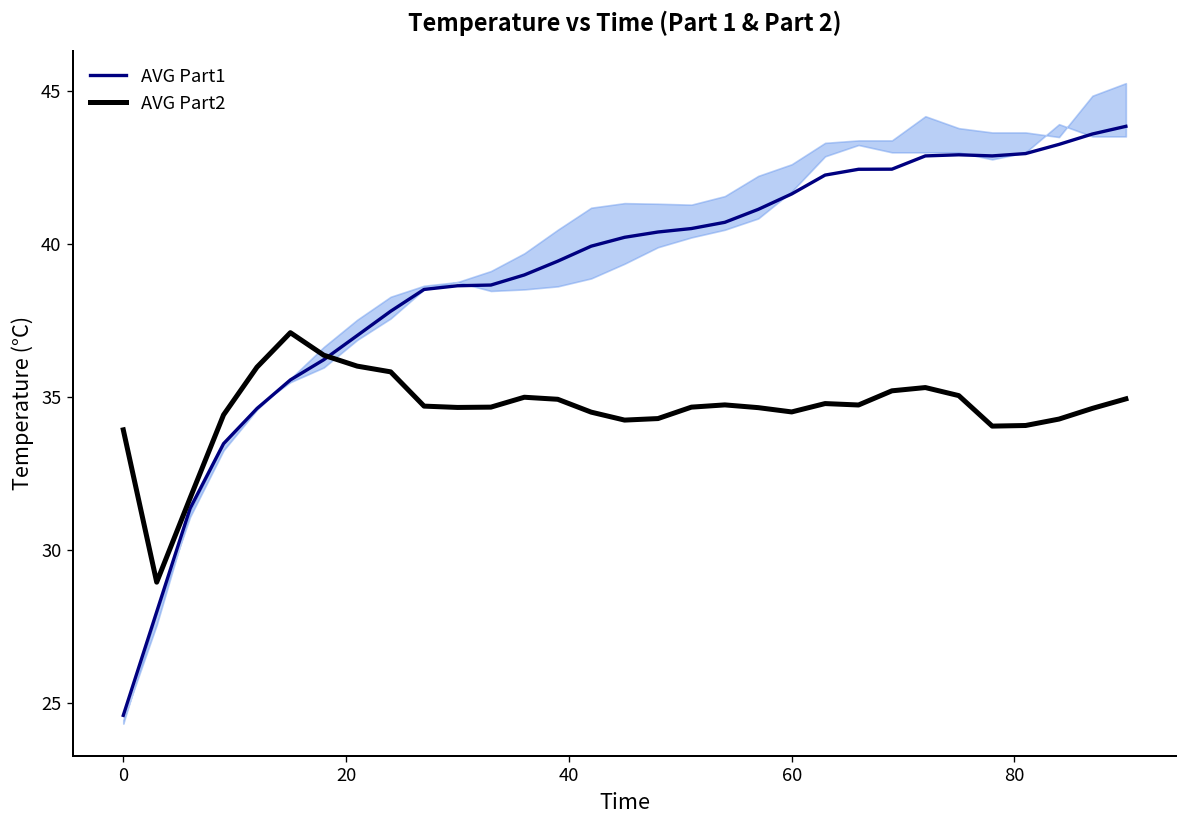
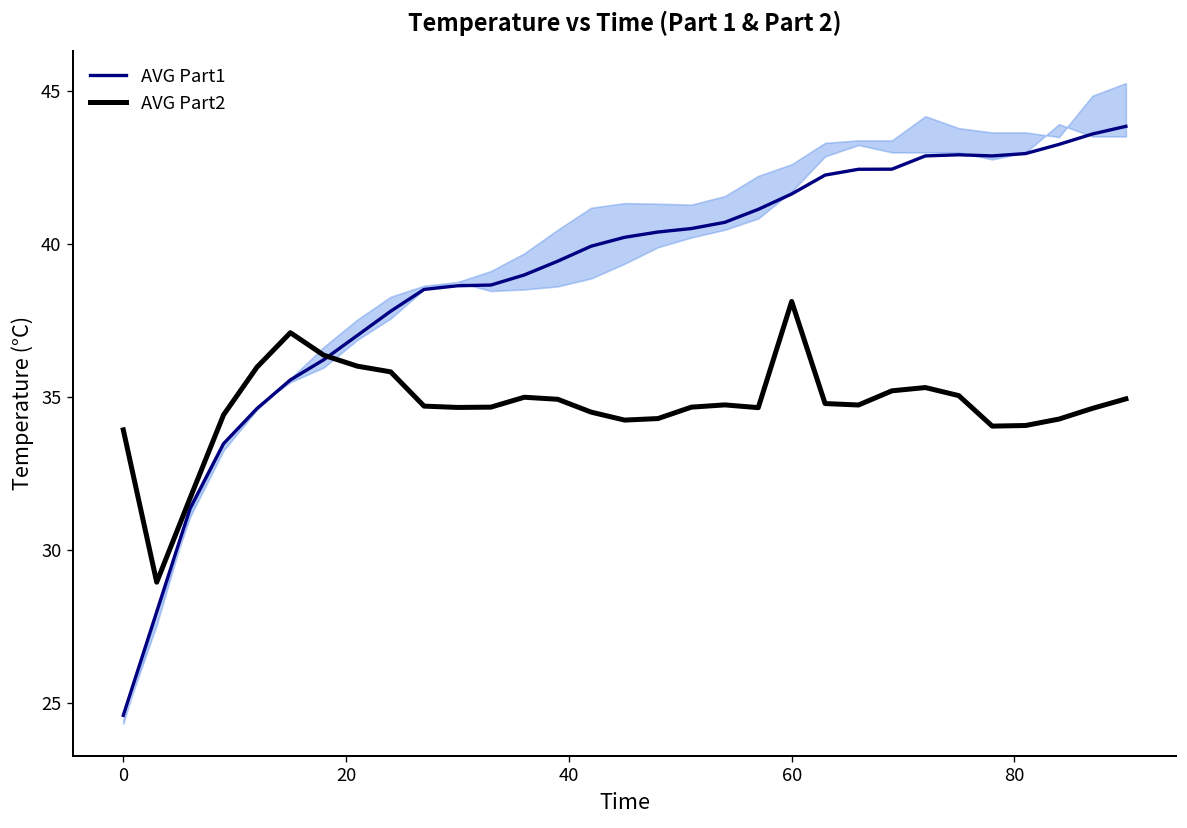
  {
    "AVG Part1": {
      "0": 24.6,
      "60": 41.6
    },
    "AVG Part2": {
      "0": 33.9,
-     "60": 34.5
+     "60": 38.1
    }
  }
